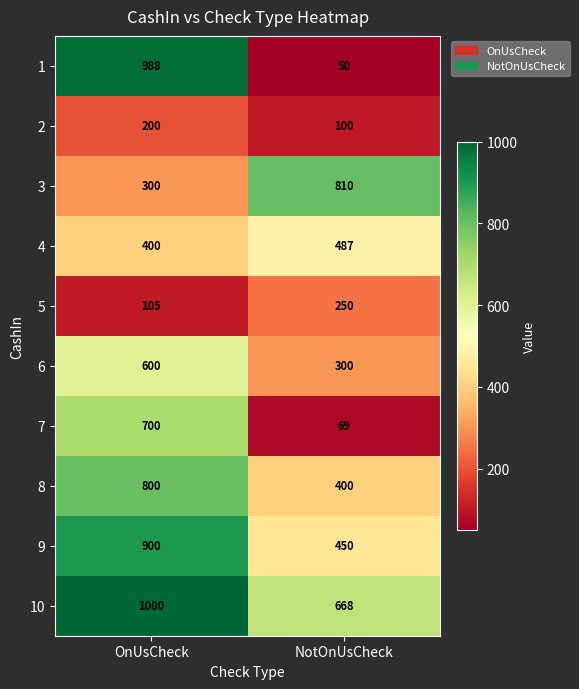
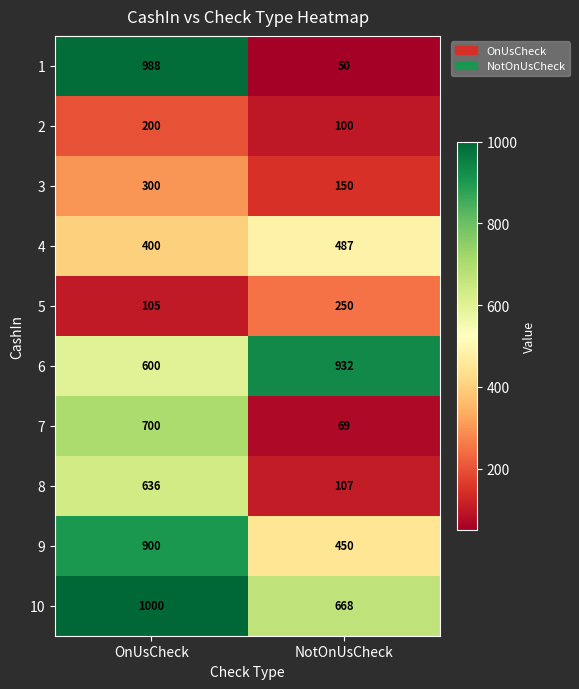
  {
    "1": {
      "OnUsCheck": 988,
      "NotOnUsCheck": 50
    },
    "2": {
      "OnUsCheck": 200,
      "NotOnUsCheck": 100
    },
    "3": {
      "OnUsCheck": 300,
-     "NotOnUsCheck": 810
+     "NotOnUsCheck": 150
    },
    "4": {
      "OnUsCheck": 400,
      "NotOnUsCheck": 487
    },
    "5": {
      "OnUsCheck": 105,
      "NotOnUsCheck": 250
    },
    "6": {
      "OnUsCheck": 600,
-     "NotOnUsCheck": 300
+     "NotOnUsCheck": 932
    },
    "7": {
      "OnUsCheck": 700,
      "NotOnUsCheck": 69
    },
    "8": {
-     "OnUsCheck": 800,
-     "NotOnUsCheck": 400
+     "OnUsCheck": 636,
+     "NotOnUsCheck": 107
    },
    "9": {
      "OnUsCheck": 900,
      "NotOnUsCheck": 450
    },
    "10": {
      "OnUsCheck": 1000,
      "NotOnUsCheck": 668
    }
  }
